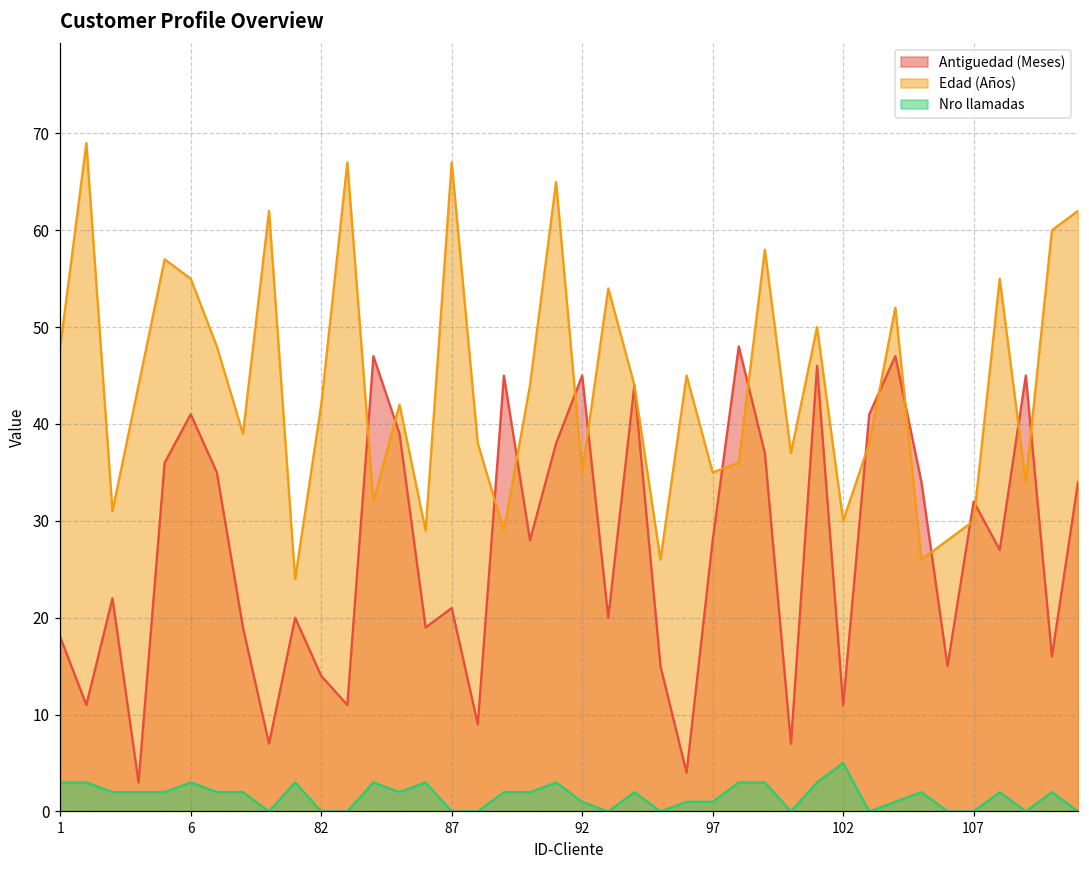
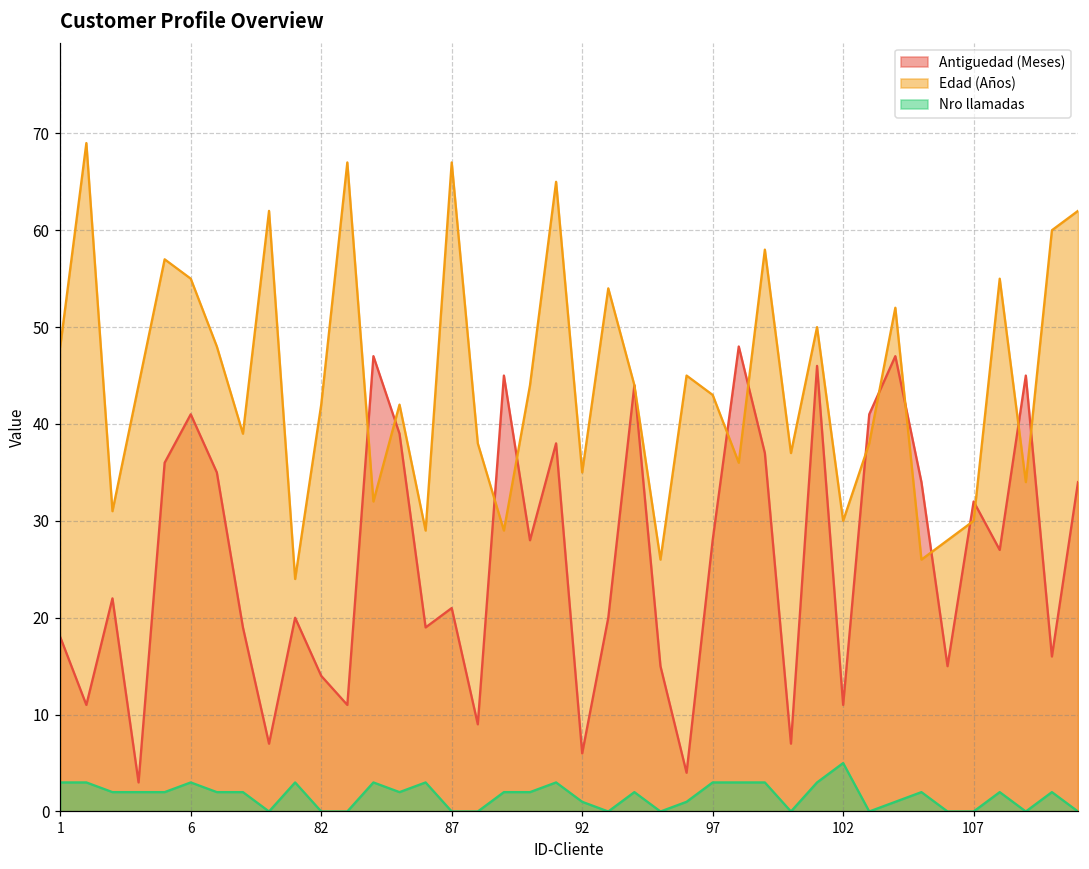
  {
    "Antiguedad (Meses)": {
      "82": 14,
      "87": 21,
-     "92": 45,
+     "92": 6,
      "97": 28,
      "102": 11,
      "107": 32
    },
    "Edad (Años)": {
      "82": 42,
      "87": 67,
      "92": 35,
-     "97": 35,
+     "97": 43,
      "102": 30,
      "107": 30
    },
    "Nro llamadas": {
      "82": 0,
      "87": 0,
      "92": 1,
-     "97": 1,
+     "97": 3,
      "102": 5,
      "107": 0
    }
  }
